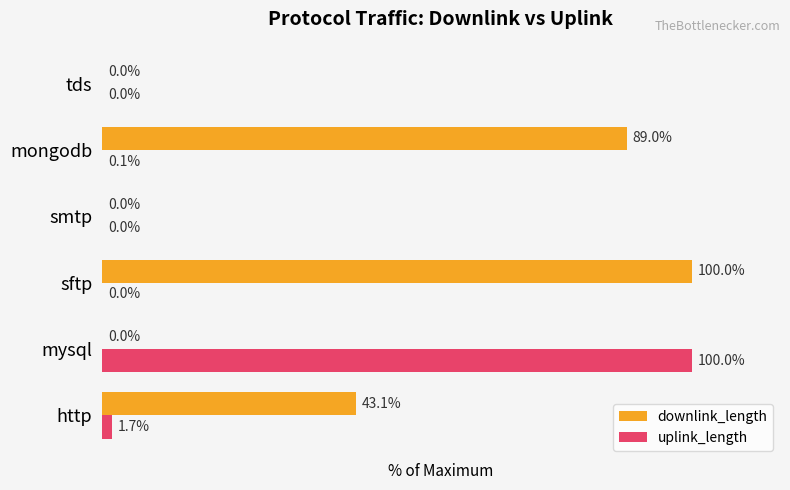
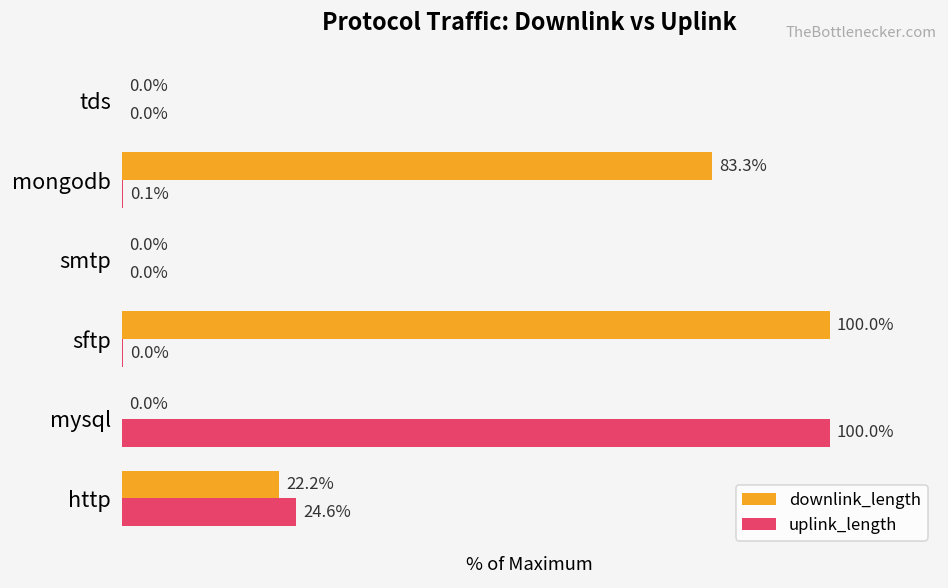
  {
    "downlink_length": {
      "tds": "0.0%",
-     "mongodb": "89.0%",
+     "mongodb": "83.3%",
      "smtp": "0.0%",
      "sftp": "100.0%",
      "mysql": "0.0%",
-     "http": "43.1%"
+     "http": "22.2%"
    },
    "uplink_length": {
      "tds": "0.0%",
      "mongodb": "0.1%",
      "smtp": "0.0%",
      "sftp": "0.0%",
      "mysql": "100.0%",
-     "http": "1.7%"
+     "http": "24.6%"
    }
  }
